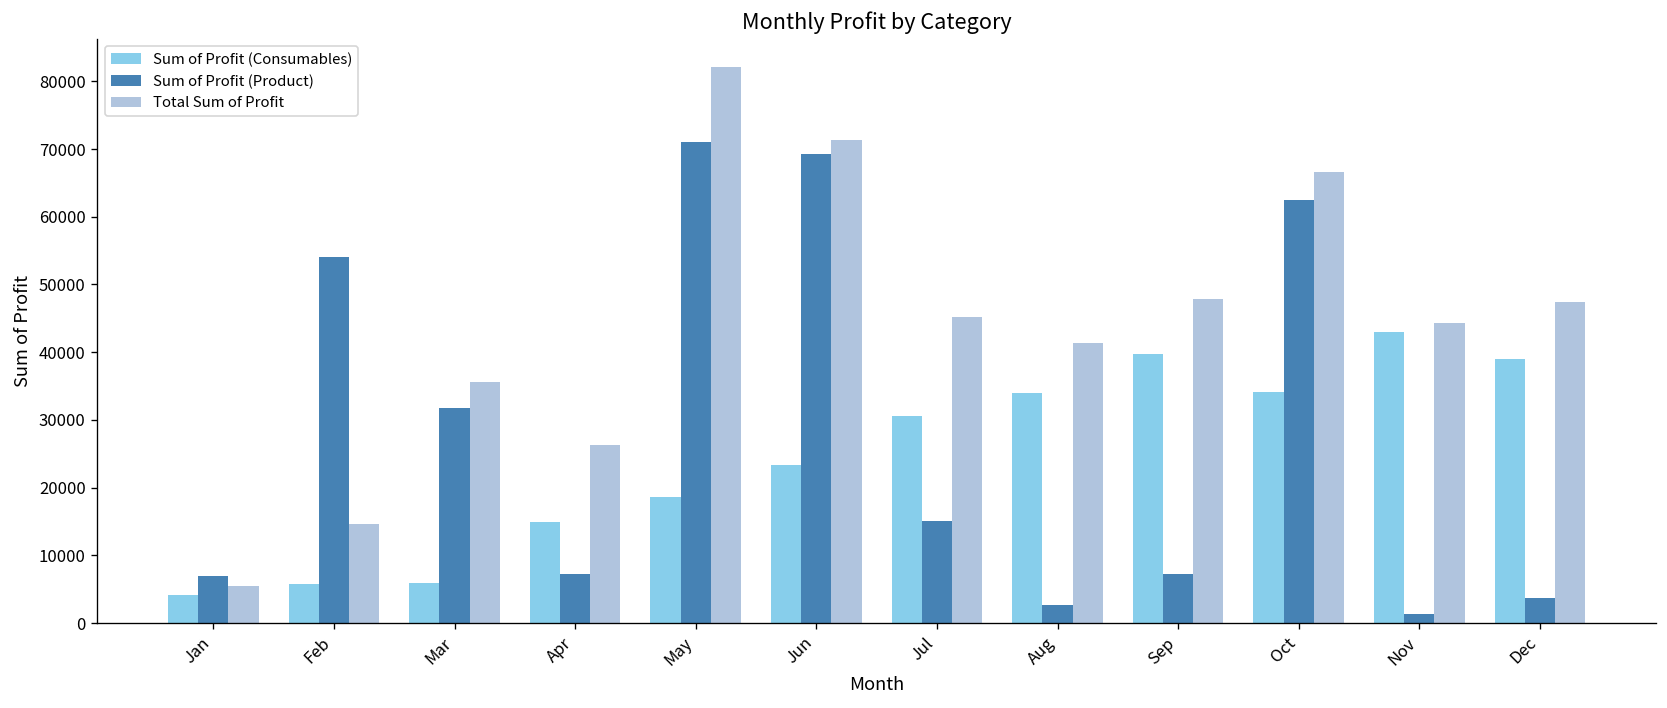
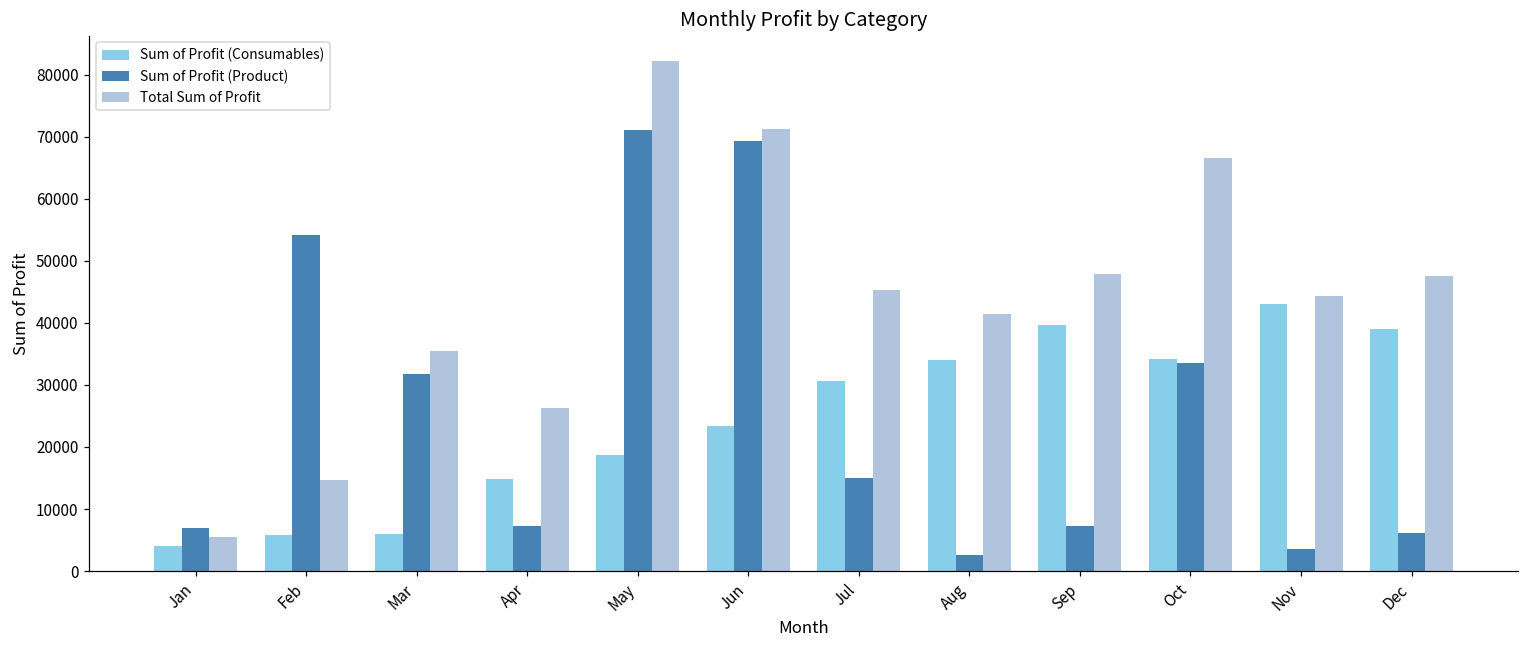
  {
    "Sum of Profit (Product)": {
      "Jan": 7000,
      "Feb": 54000,
      "Mar": 32000,
      "Apr": 7000,
      "May": 71000,
      "Jun": 69000,
      "Jul": 15000,
      "Aug": 3000,
      "Sep": 7000,
-     "Oct": 62000,
-     "Nov": 1000,
-     "Dec": 4000
+     "Oct": 34000,
+     "Nov": 4000,
+     "Dec": 6000
    }
  }
